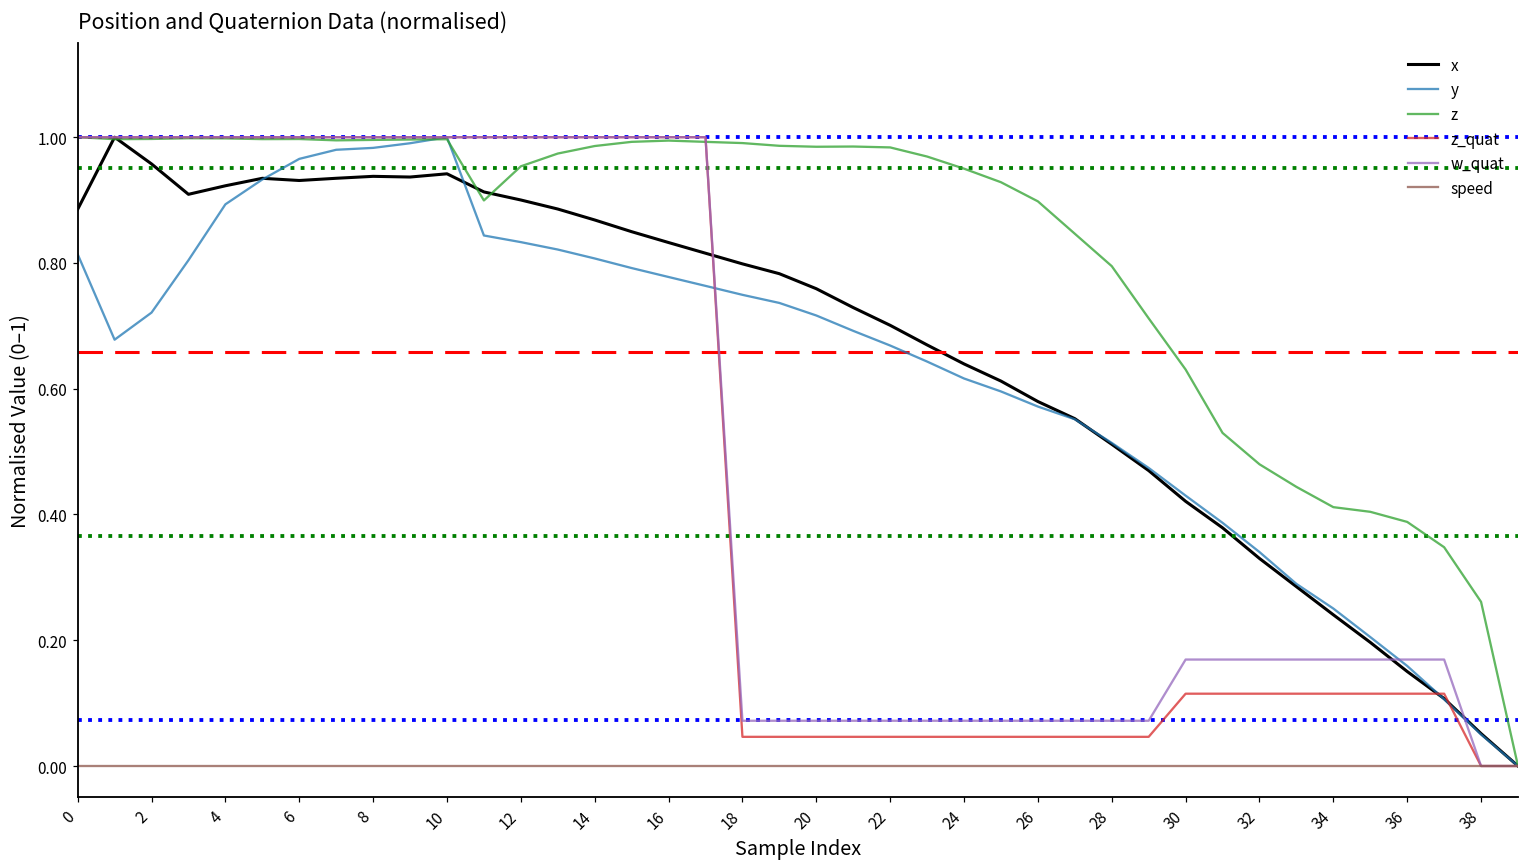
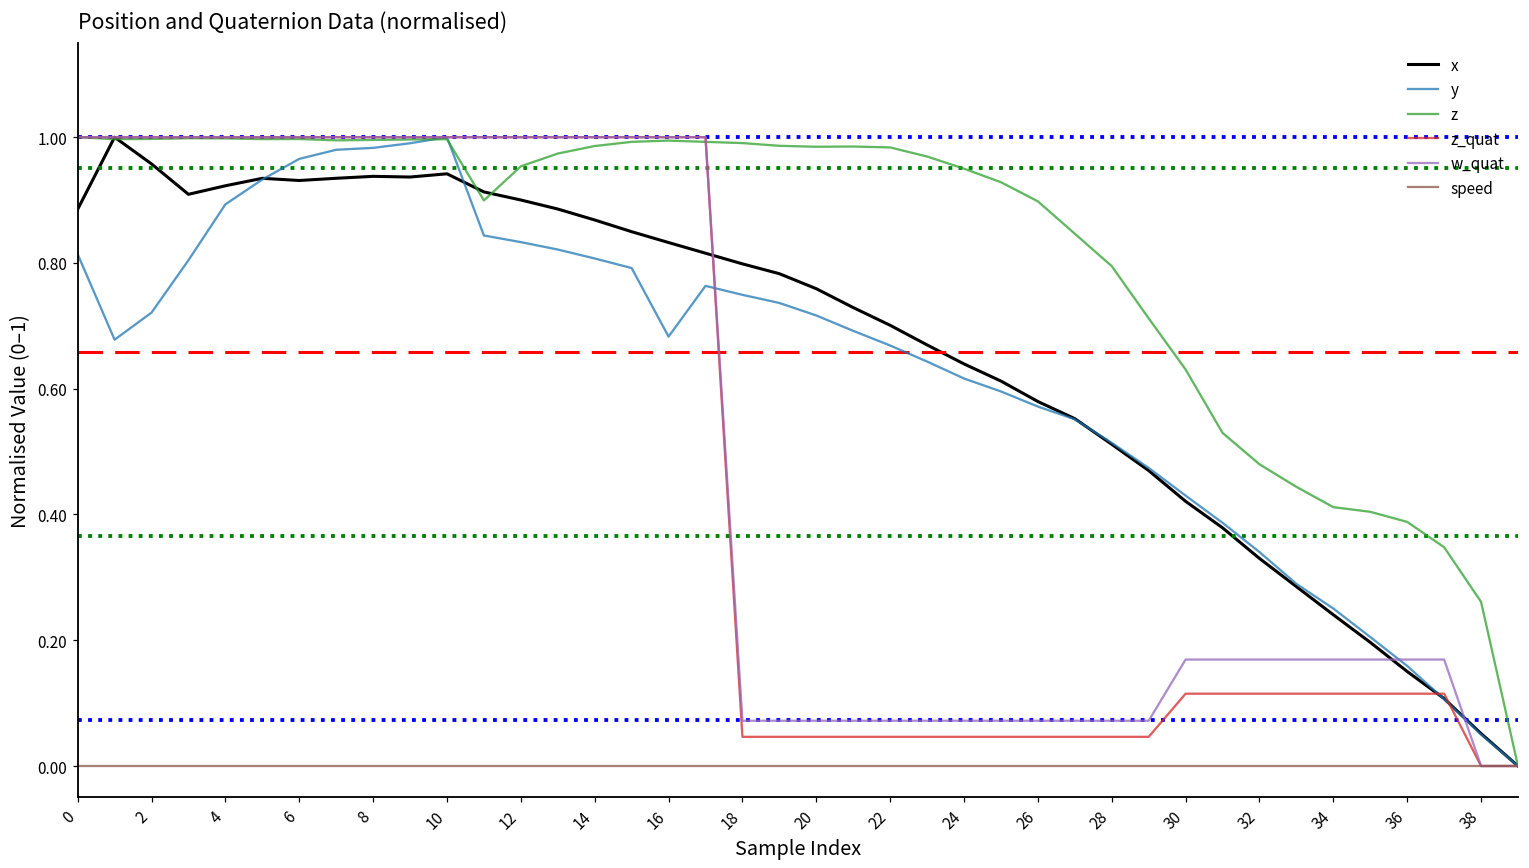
  {
    "x": {
      "0": 0.89,
      "2": 0.96,
      "4": 0.92,
      "6": 0.93,
      "8": 0.94,
      "10": 0.94,
      "12": 0.90,
      "14": 0.87,
      "16": 0.83,
      "18": 0.80,
      "20": 0.76,
      "22": 0.70,
      "24": 0.64,
      "26": 0.58,
      "30": 0.42,
      "32": 0.33,
      "34": 0.24,
      "36": 0.15
    },
    "y": {
      "0": 0.81,
      "2": 0.72,
      "4": 0.89,
      "6": 0.97,
      "8": 0.98,
      "12": 0.83,
      "14": 0.81,
-     "16": 0.78,
+     "16": 0.68,
      "18": 0.75,
      "20": 0.72,
      "22": 0.67,
      "24": 0.62,
      "26": 0.57,
      "30": 0.43,
      "32": 0.34,
      "34": 0.25,
      "36": 0.16
    },
    "z": {
      "12": 0.95,
      "14": 0.99,
      "16": 0.99,
      "18": 0.99,
      "20": 0.98,
      "22": 0.98,
      "24": 0.95,
      "26": 0.90,
      "28": 0.79,
      "30": 0.63,
      "32": 0.48,
      "34": 0.41,
      "36": 0.39,
      "38": 0.26
    },
    "z_quat": {
      "18": 0.05,
      "20": 0.05,
      "22": 0.05,
      "24": 0.05,
      "26": 0.05,
      "28": 0.05,
      "30": 0.11,
      "32": 0.11,
      "34": 0.11,
      "36": 0.11
    },
    "w_quat": {
      "18": 0.07,
      "20": 0.07,
      "22": 0.07,
      "24": 0.07,
      "26": 0.07,
      "28": 0.07,
      "30": 0.17,
      "32": 0.17,
      "34": 0.17,
      "36": 0.17
    },
    "speed": {
      "0": 0.00,
      "2": 0.00,
      "4": 0.00,
      "6": 0.00,
      "8": 0.00,
      "10": 0.00,
      "12": 0.00,
      "14": 0.00,
      "16": 0.00,
      "18": 0.00,
      "20": 0.00,
      "22": 0.00,
      "24": 0.00,
      "26": 0.00,
      "28": 0.00,
      "30": 0.00,
      "32": 0.00,
      "34": 0.00,
      "36": 0.00
    }
  }
